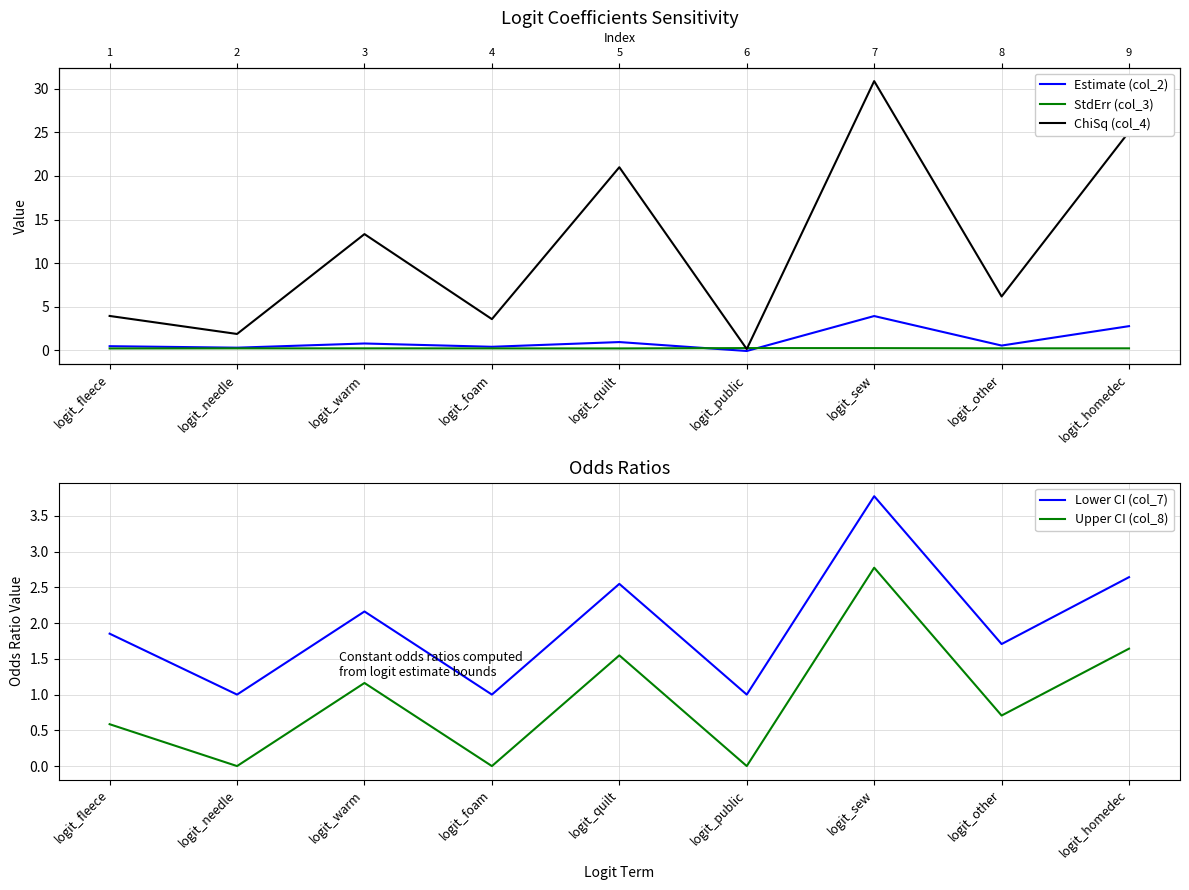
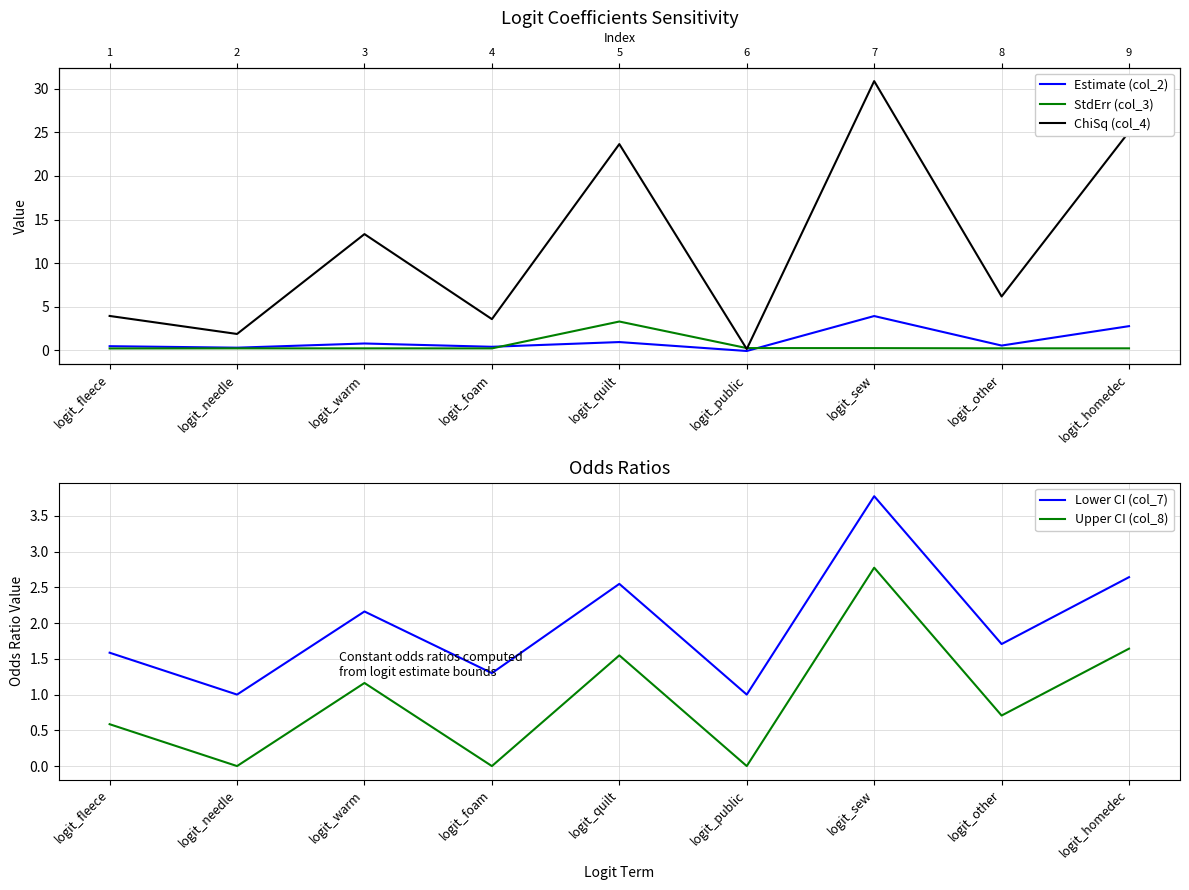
  {
    "Logit Coefficients Sensitivity": {
      "Estimate (col_2)": {
        "logit_warm": 1,
        "logit_quilt": 1,
        "logit_sew": 4,
        "logit_other": 1,
        "logit_homedec": 3
      },
      "StdErr (col_3)": {
        "logit_warm": 0,
-       "logit_quilt": 0,
+       "logit_quilt": 3,
        "logit_sew": 0,
        "logit_other": 0,
        "logit_homedec": 0
      },
      "ChiSq (col_4)": {
        "logit_fleece": 4,
        "logit_needle": 2,
        "logit_warm": 13,
        "logit_foam": 4,
-       "logit_quilt": 21,
+       "logit_quilt": 24,
        "logit_sew": 31,
        "logit_other": 6
      }
    },
    "Odds Ratios": {
      "Lower CI (col_7)": {
-       "logit_fleece": 1.9,
+       "logit_fleece": 1.6,
        "logit_needle": 1.0,
        "logit_warm": 2.2,
-       "logit_foam": 1.0,
+       "logit_foam": 1.3,
        "logit_quilt": 2.5,
        "logit_public": 1.0,
        "logit_sew": 3.8,
        "logit_other": 1.7,
        "logit_homedec": 2.6
      },
      "Upper CI (col_8)": {
        "logit_fleece": 0.6,
        "logit_needle": 0.0,
        "logit_warm": 1.2,
        "logit_foam": 0.0,
        "logit_quilt": 1.5,
        "logit_public": 0.0,
        "logit_sew": 2.8,
        "logit_other": 0.7,
        "logit_homedec": 1.6
      }
    }
  }
